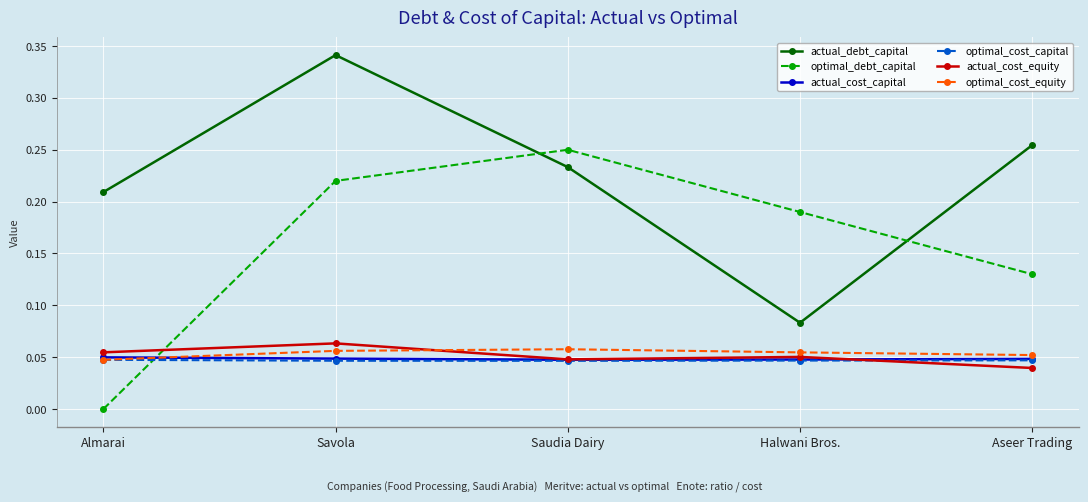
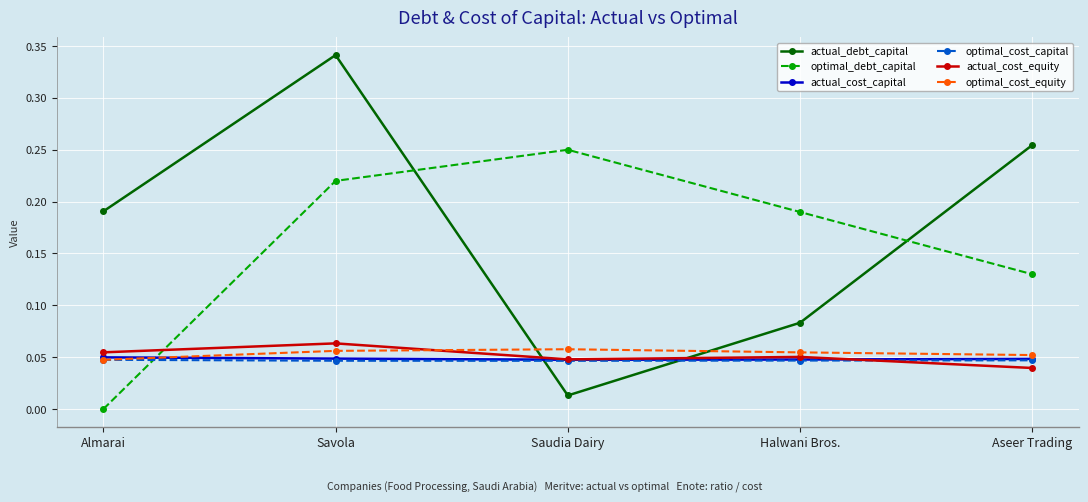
  {
    "actual_debt_capital": {
-     "Almarai": 0.209,
+     "Almarai": 0.191,
      "Savola": 0.341,
-     "Saudia Dairy": 0.233,
+     "Saudia Dairy": 0.013,
      "Halwani Bros.": 0.083,
      "Aseer Trading": 0.254
    },
    "optimal_debt_capital": {
      "Almarai": 0.000,
      "Savola": 0.220,
      "Saudia Dairy": 0.250,
      "Halwani Bros.": 0.190,
      "Aseer Trading": 0.130
    },
    "actual_cost_equity": {
      "Almarai": 0.055,
      "Savola": 0.063,
      "Halwani Bros.": 0.050,
      "Aseer Trading": 0.040
    },
    "optimal_cost_equity": {
      "Savola": 0.056,
      "Saudia Dairy": 0.058,
      "Halwani Bros.": 0.055,
      "Aseer Trading": 0.052
    }
  }
